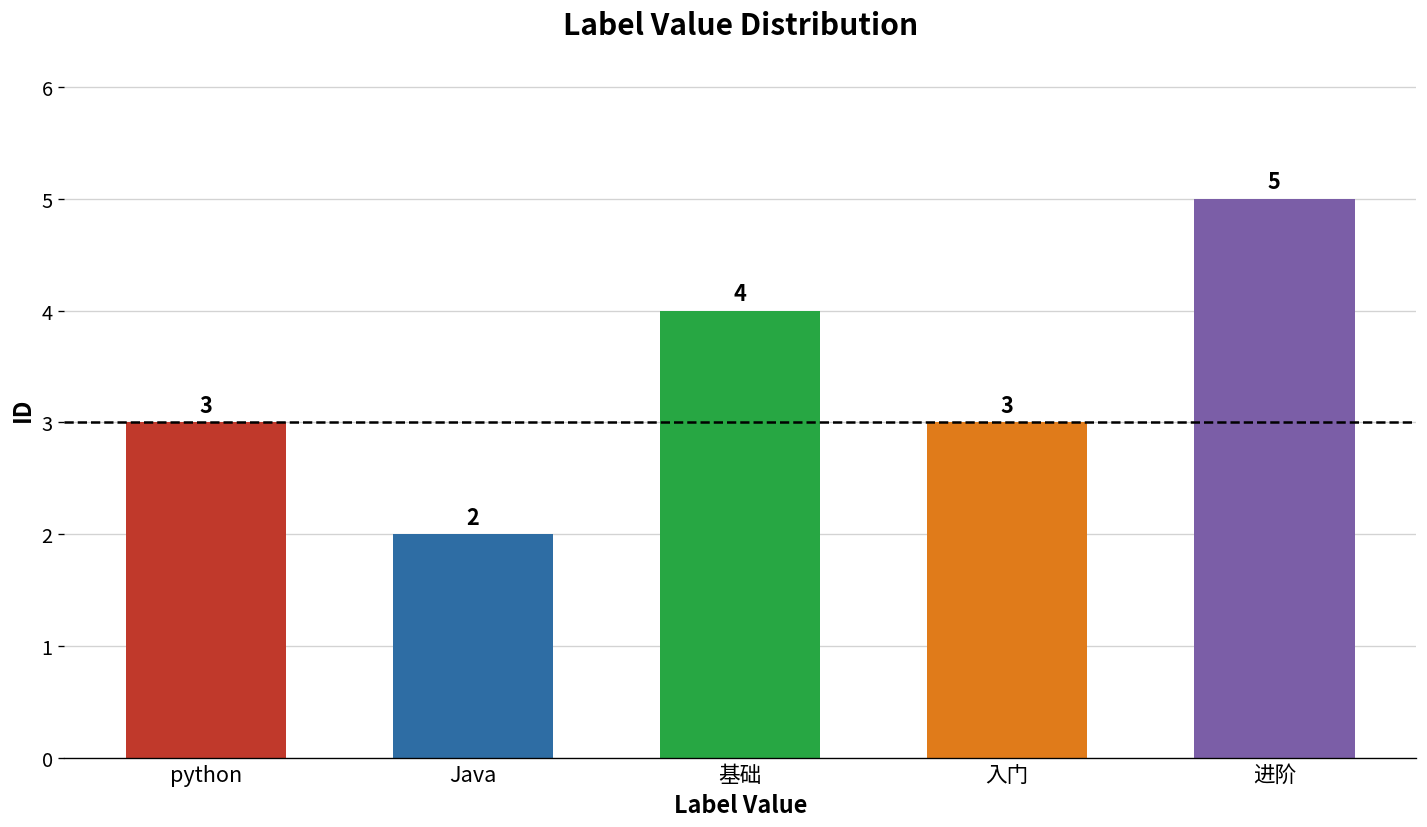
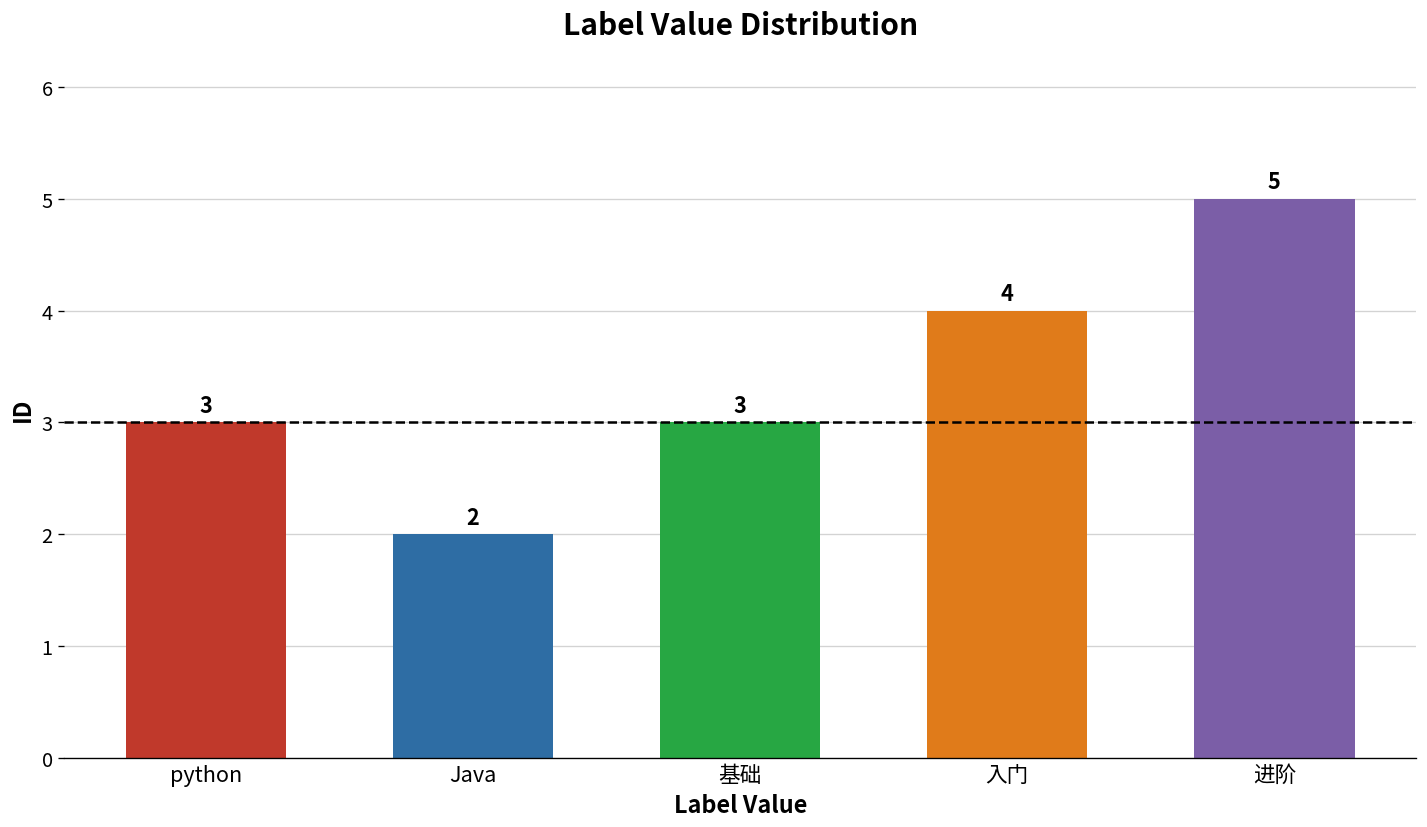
  {
    "python": 3,
    "Java": 2,
-   "基础": 4,
-   "入门": 3,
+   "基础": 3,
+   "入门": 4,
    "进阶": 5
  }
